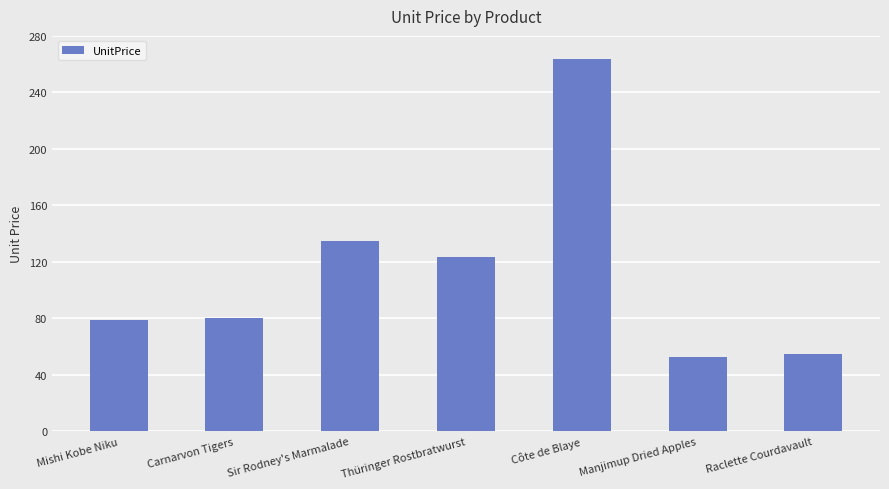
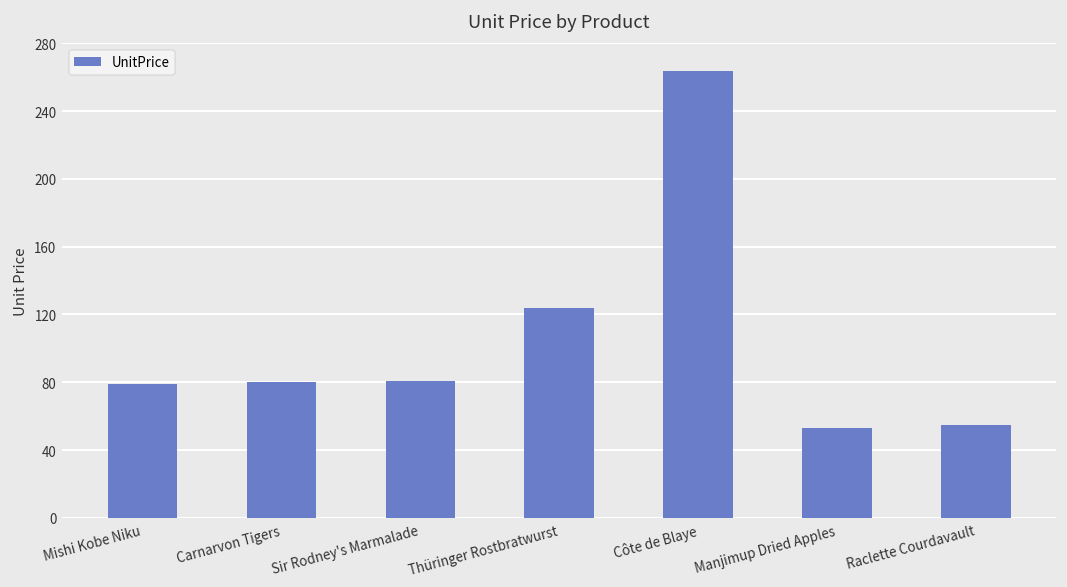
  {
    "Mishi Kobe Niku": 79,
    "Carnarvon Tigers": 80,
-   "Sir Rodney's Marmalade": 135,
+   "Sir Rodney's Marmalade": 81,
    "Thüringer Rostbratwurst": 124,
    "Côte de Blaye": 264,
    "Manjimup Dried Apples": 53,
    "Raclette Courdavault": 55
  }
